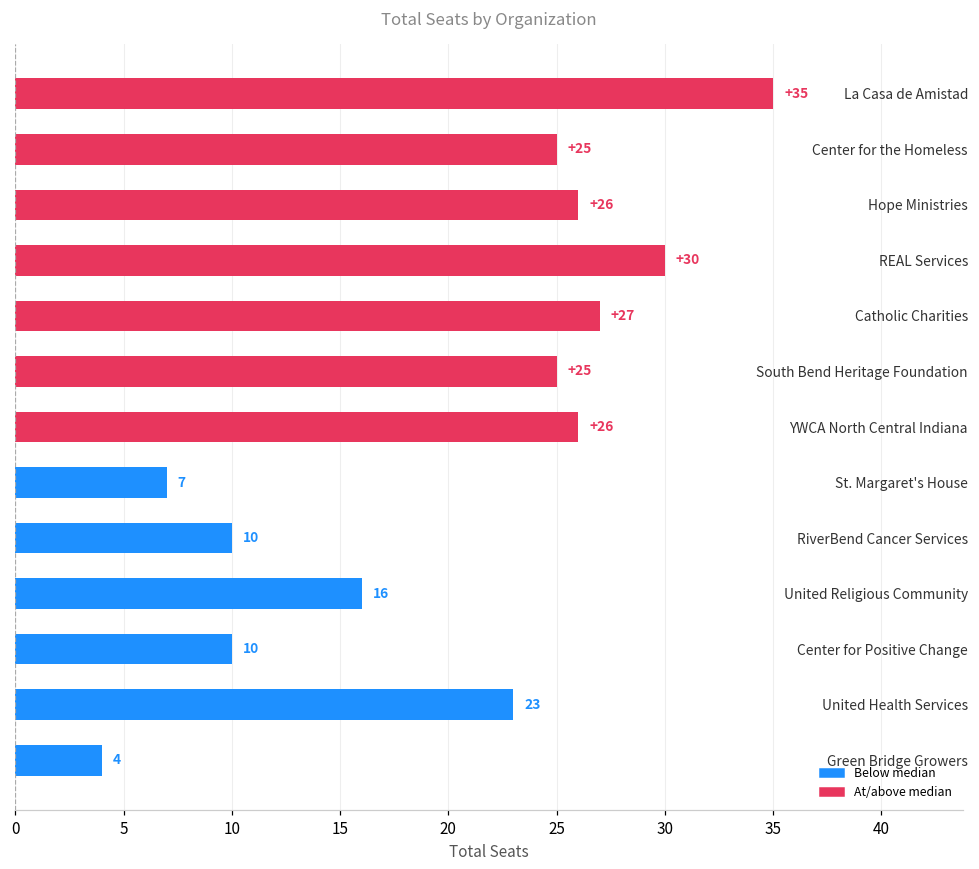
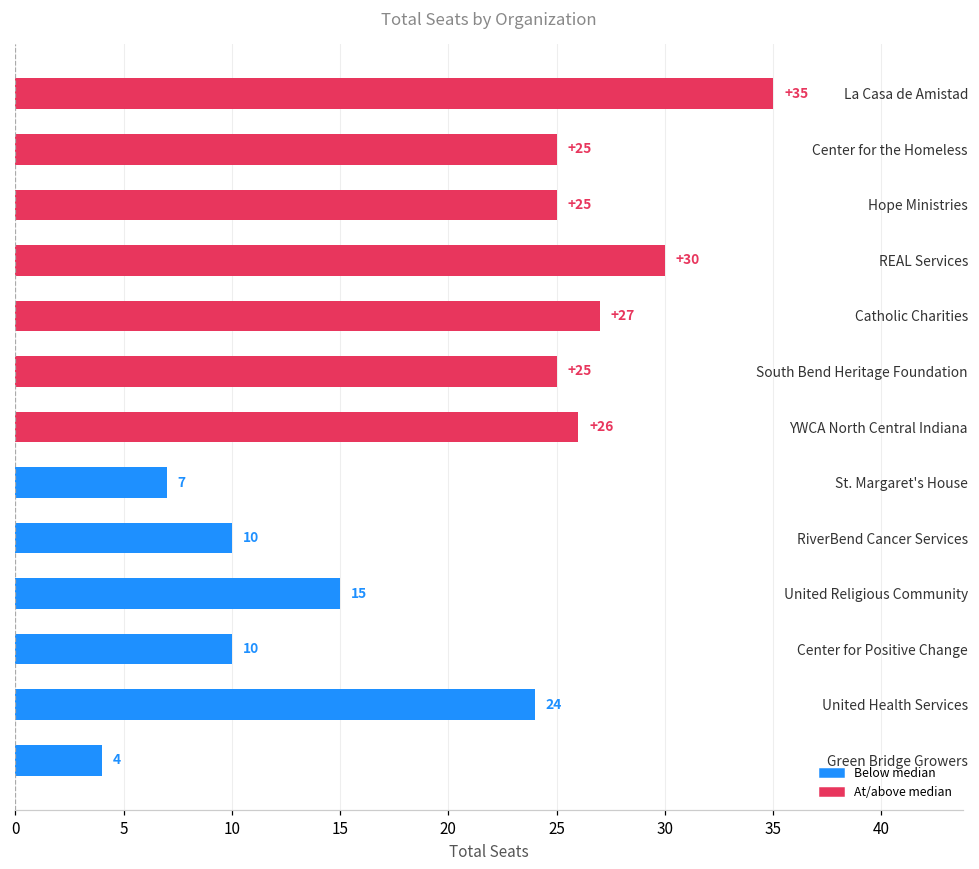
  {
    "La Casa de Amistad": "+35",
    "Center for the Homeless": "+25",
-   "Hope Ministries": "+26",
+   "Hope Ministries": "+25",
    "REAL Services": "+30",
    "Catholic Charities": "+27",
    "South Bend Heritage Foundation": "+25",
    "YWCA North Central Indiana": "+26",
    "St. Margaret's House": "7",
    "RiverBend Cancer Services": "10",
-   "United Religious Community": "16",
+   "United Religious Community": "15",
    "Center for Positive Change": "10",
-   "United Health Services": "23",
+   "United Health Services": "24",
    "Green Bridge Growers": "4"
  }
